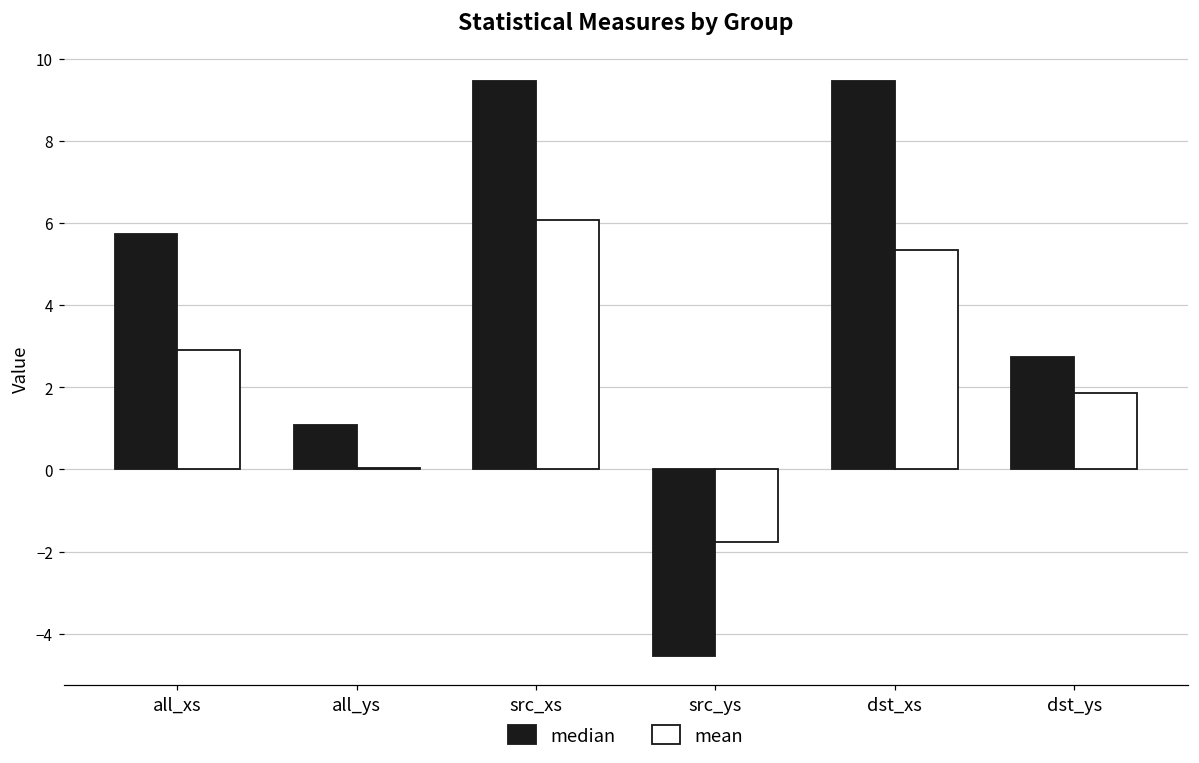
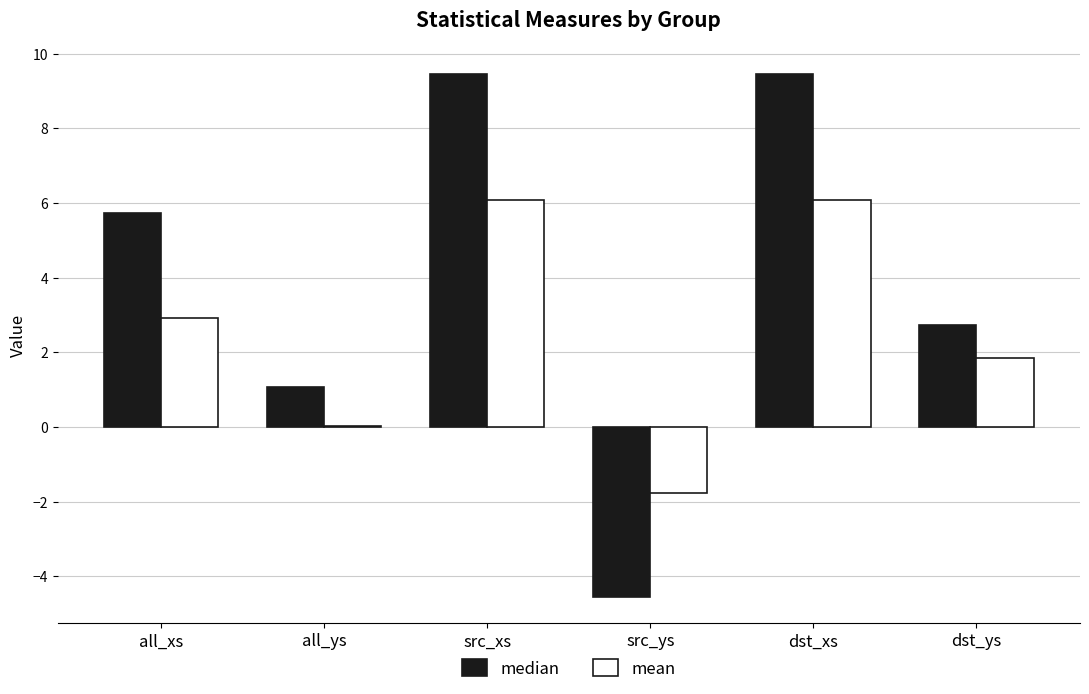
  {
    "median": {
      "all_xs": 5.7,
      "all_ys": 1.1,
      "src_xs": 9.5,
      "src_ys": -4.6,
      "dst_xs": 9.5,
      "dst_ys": 2.7
    },
    "mean": {
      "all_xs": 2.9,
      "src_xs": 6.1,
      "src_ys": -1.8,
-     "dst_xs": 5.3,
+     "dst_xs": 6.1,
      "dst_ys": 1.9
    }
  }
